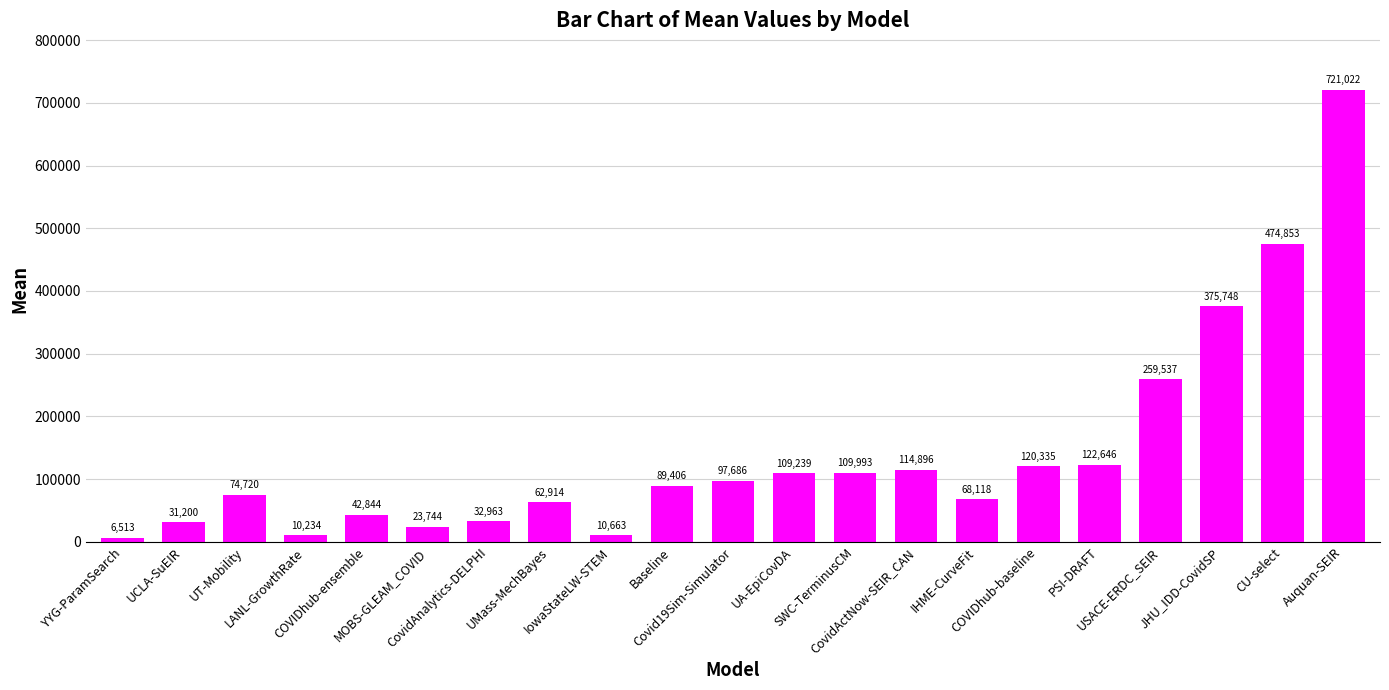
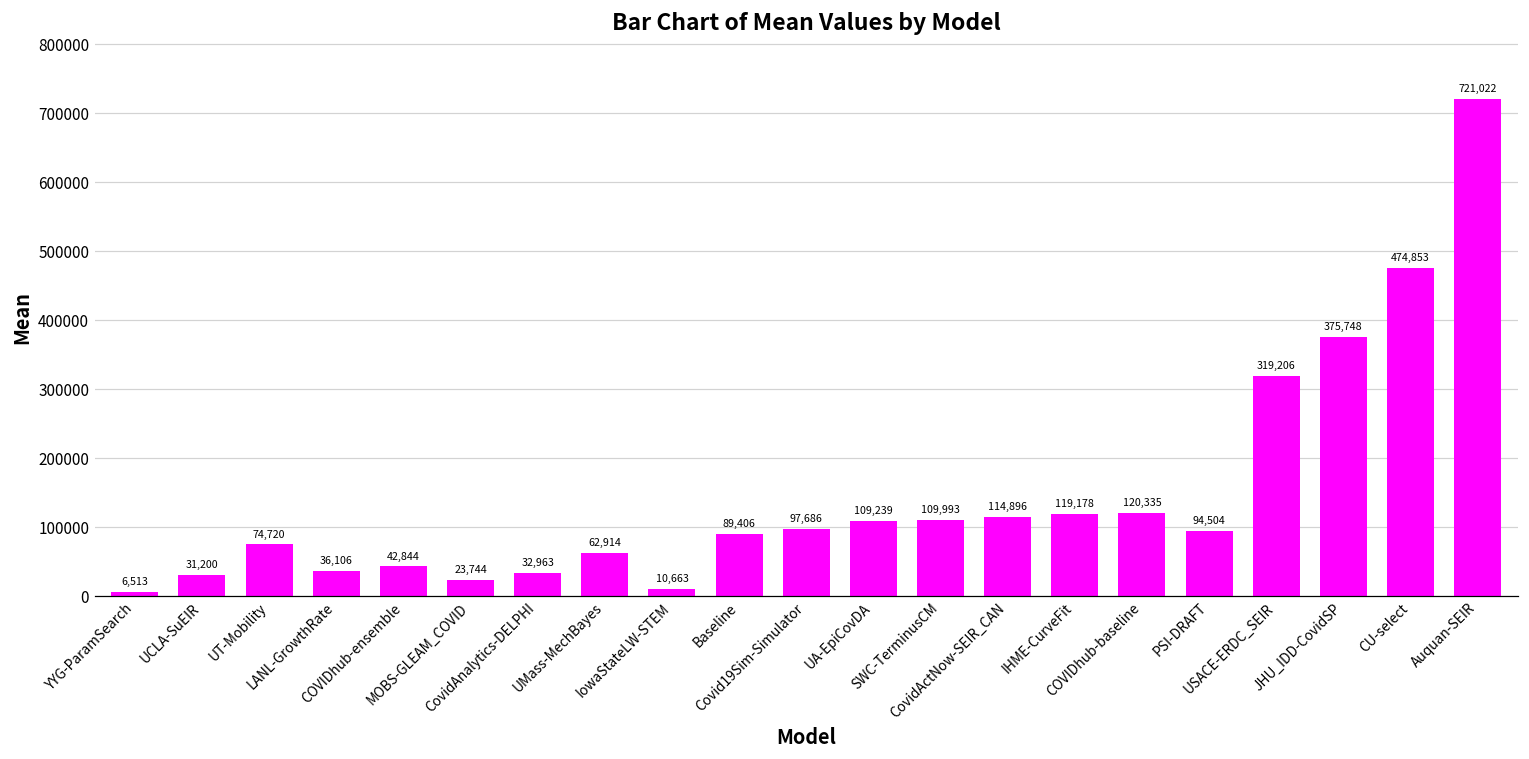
  {
    "YYG-ParamSearch": "6,513",
    "UCLA-SuEIR": "31,200",
    "UT-Mobility": "74,720",
-   "LANL-GrowthRate": "10,234",
+   "LANL-GrowthRate": "36,106",
    "COVIDhub-ensemble": "42,844",
    "MOBS-GLEAM_COVID": "23,744",
    "CovidAnalytics-DELPHI": "32,963",
    "UMass-MechBayes": "62,914",
    "IowaStateLW-STEM": "10,663",
    "Baseline": "89,406",
    "Covid19Sim-Simulator": "97,686",
    "UA-EpiCovDA": "109,239",
    "SWC-TerminusCM": "109,993",
    "CovidActNow-SEIR_CAN": "114,896",
-   "IHME-CurveFit": "68,118",
+   "IHME-CurveFit": "119,178",
    "COVIDhub-baseline": "120,335",
-   "PSI-DRAFT": "122,646",
-   "USACE-ERDC_SEIR": "259,537",
+   "PSI-DRAFT": "94,504",
+   "USACE-ERDC_SEIR": "319,206",
    "JHU_IDD-CovidSP": "375,748",
    "CU-select": "474,853",
    "Auquan-SEIR": "721,022"
  }
